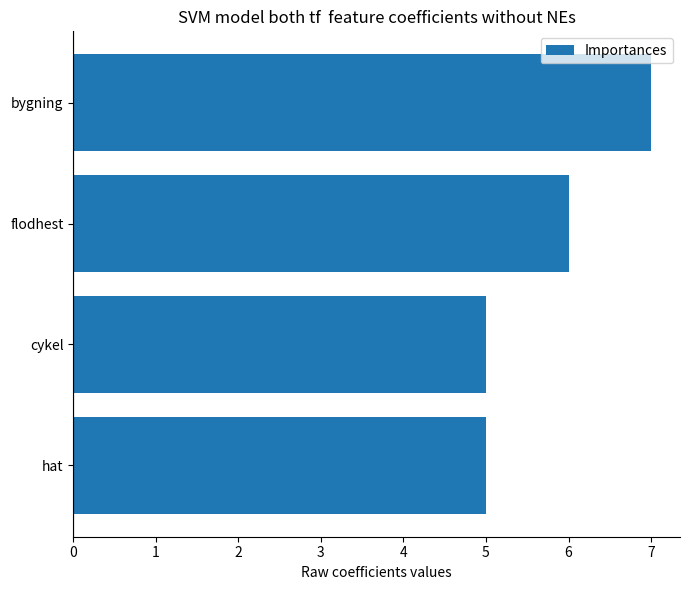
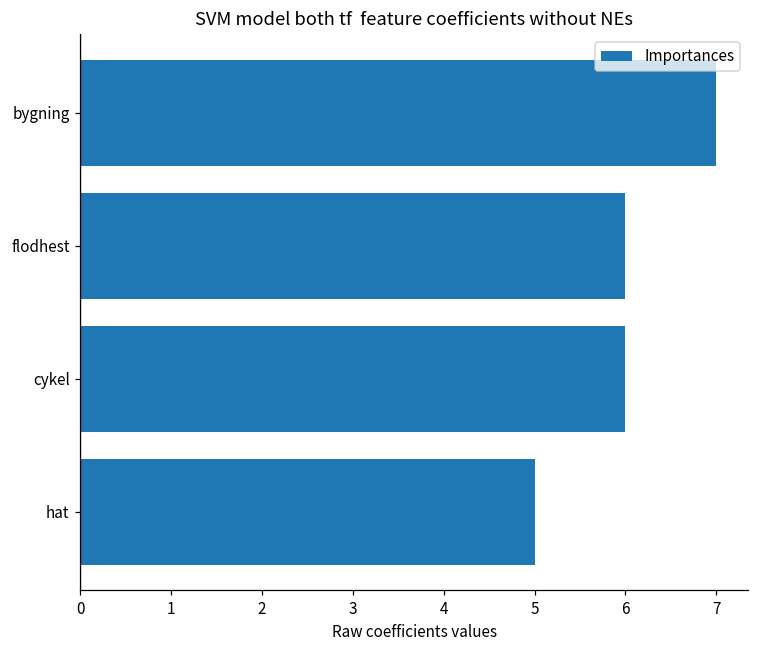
  {
    "bygning": 7,
    "flodhest": 6,
-   "cykel": 5,
+   "cykel": 6,
    "hat": 5
  }
